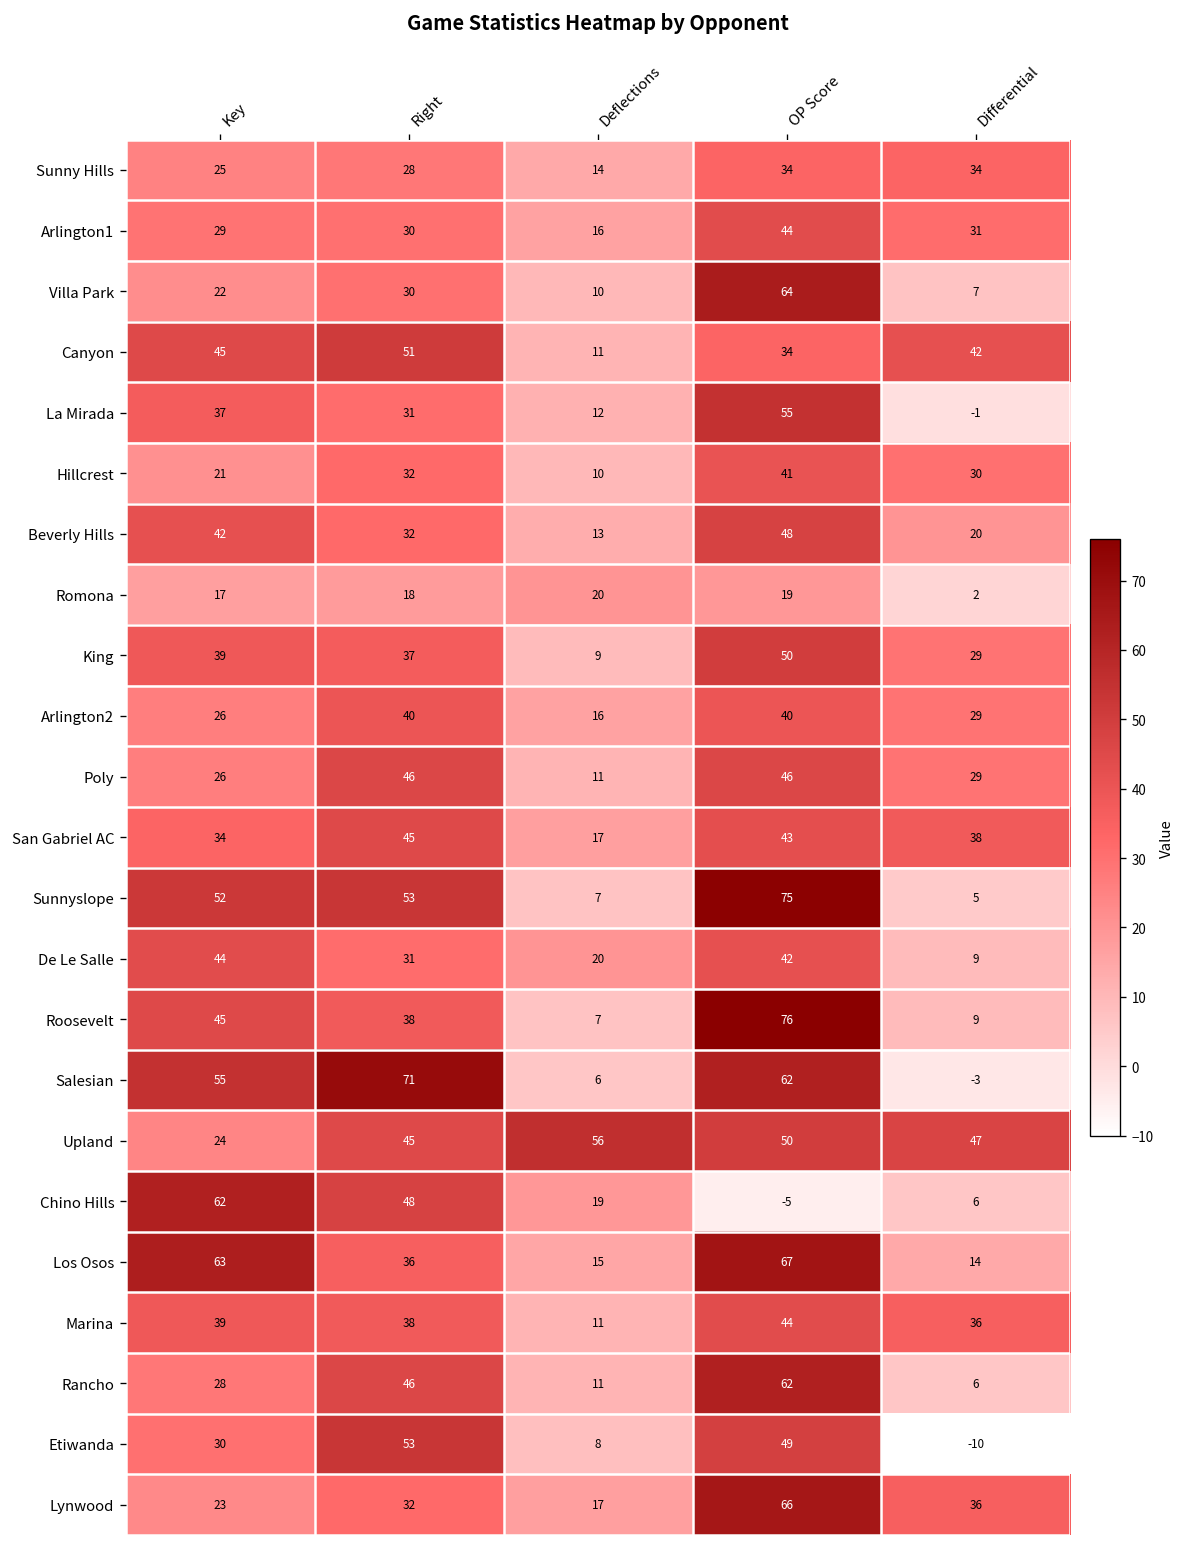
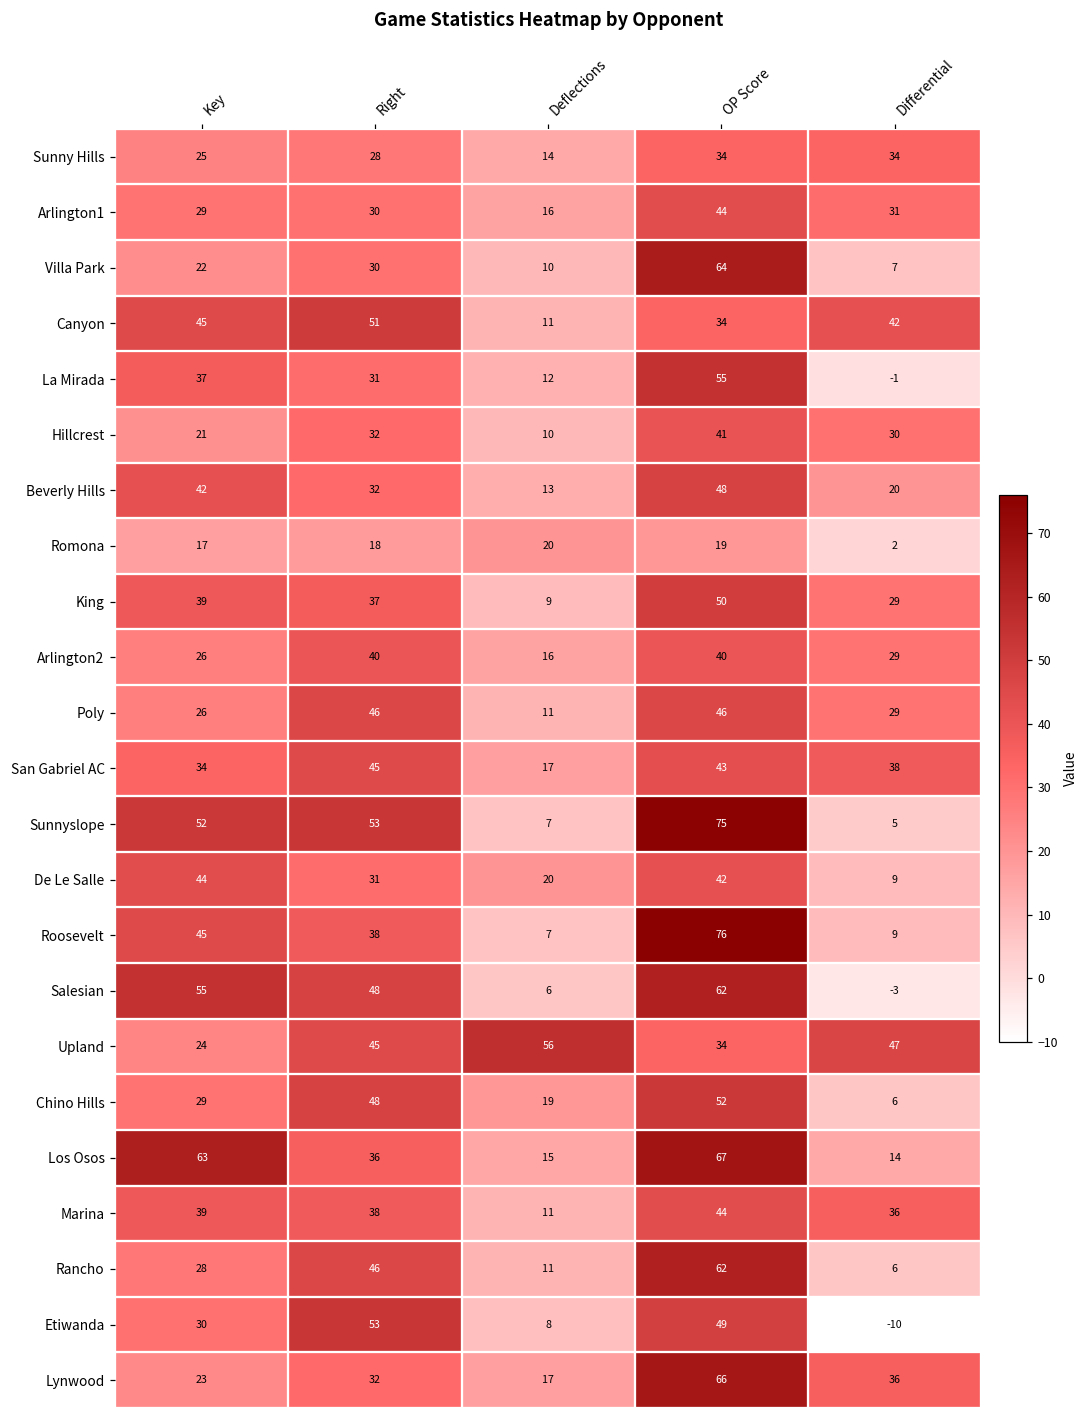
  {
    "Sunny Hills": {
      "Key": 25,
      "Right": 28,
      "Deflections": 14,
      "OP Score": 34,
      "Differential": 34
    },
    "Arlington1": {
      "Key": 29,
      "Right": 30,
      "Deflections": 16,
      "OP Score": 44,
      "Differential": 31
    },
    "Villa Park": {
      "Key": 22,
      "Right": 30,
      "Deflections": 10,
      "OP Score": 64,
      "Differential": 7
    },
    "Canyon": {
      "Key": 45,
      "Right": 51,
      "Deflections": 11,
      "OP Score": 34,
      "Differential": 42
    },
    "La Mirada": {
      "Key": 37,
      "Right": 31,
      "Deflections": 12,
      "OP Score": 55,
      "Differential": -1
    },
    "Hillcrest": {
      "Key": 21,
      "Right": 32,
      "Deflections": 10,
      "OP Score": 41,
      "Differential": 30
    },
    "Beverly Hills": {
      "Key": 42,
      "Right": 32,
      "Deflections": 13,
      "OP Score": 48,
      "Differential": 20
    },
    "Romona": {
      "Key": 17,
      "Right": 18,
      "Deflections": 20,
      "OP Score": 19,
      "Differential": 2
    },
    "King": {
      "Key": 39,
      "Right": 37,
      "Deflections": 9,
      "OP Score": 50,
      "Differential": 29
    },
    "Arlington2": {
      "Key": 26,
      "Right": 40,
      "Deflections": 16,
      "OP Score": 40,
      "Differential": 29
    },
    "Poly": {
      "Key": 26,
      "Right": 46,
      "Deflections": 11,
      "OP Score": 46,
      "Differential": 29
    },
    "San Gabriel AC": {
      "Key": 34,
      "Right": 45,
      "Deflections": 17,
      "OP Score": 43,
      "Differential": 38
    },
    "Sunnyslope": {
      "Key": 52,
      "Right": 53,
      "Deflections": 7,
      "OP Score": 75,
      "Differential": 5
    },
    "De Le Salle": {
      "Key": 44,
      "Right": 31,
      "Deflections": 20,
      "OP Score": 42,
      "Differential": 9
    },
    "Roosevelt": {
      "Key": 45,
      "Right": 38,
      "Deflections": 7,
      "OP Score": 76,
      "Differential": 9
    },
    "Salesian": {
      "Key": 55,
-     "Right": 71,
+     "Right": 48,
      "Deflections": 6,
      "OP Score": 62,
      "Differential": -3
    },
    "Upland": {
      "Key": 24,
      "Right": 45,
      "Deflections": 56,
-     "OP Score": 50,
+     "OP Score": 34,
      "Differential": 47
    },
    "Chino Hills": {
-     "Key": 62,
+     "Key": 29,
      "Right": 48,
      "Deflections": 19,
-     "OP Score": -5,
+     "OP Score": 52,
      "Differential": 6
    },
    "Los Osos": {
      "Key": 63,
      "Right": 36,
      "Deflections": 15,
      "OP Score": 67,
      "Differential": 14
    },
    "Marina": {
      "Key": 39,
      "Right": 38,
      "Deflections": 11,
      "OP Score": 44,
      "Differential": 36
    },
    "Rancho": {
      "Key": 28,
      "Right": 46,
      "Deflections": 11,
      "OP Score": 62,
      "Differential": 6
    },
    "Etiwanda": {
      "Key": 30,
      "Right": 53,
      "Deflections": 8,
      "OP Score": 49,
      "Differential": -10
    },
    "Lynwood": {
      "Key": 23,
      "Right": 32,
      "Deflections": 17,
      "OP Score": 66,
      "Differential": 36
    }
  }
